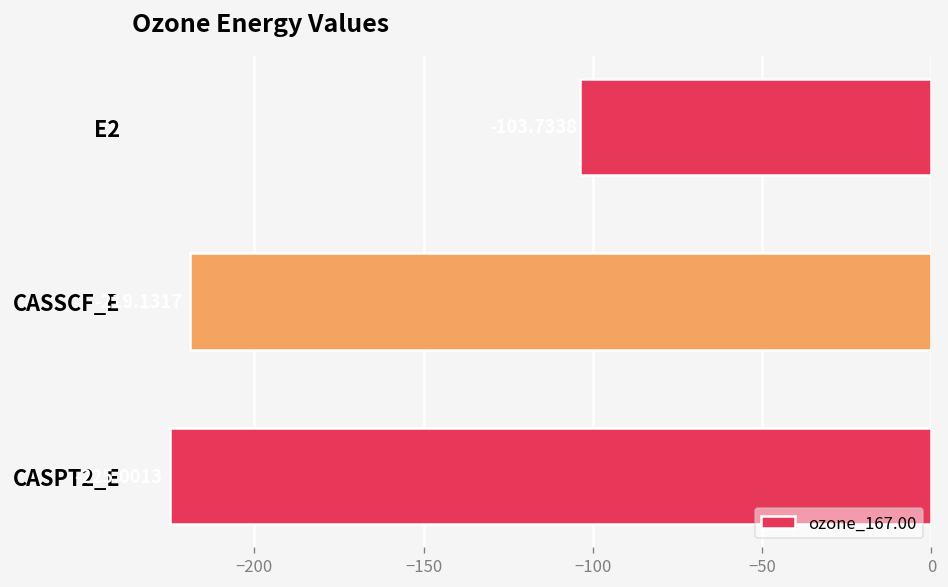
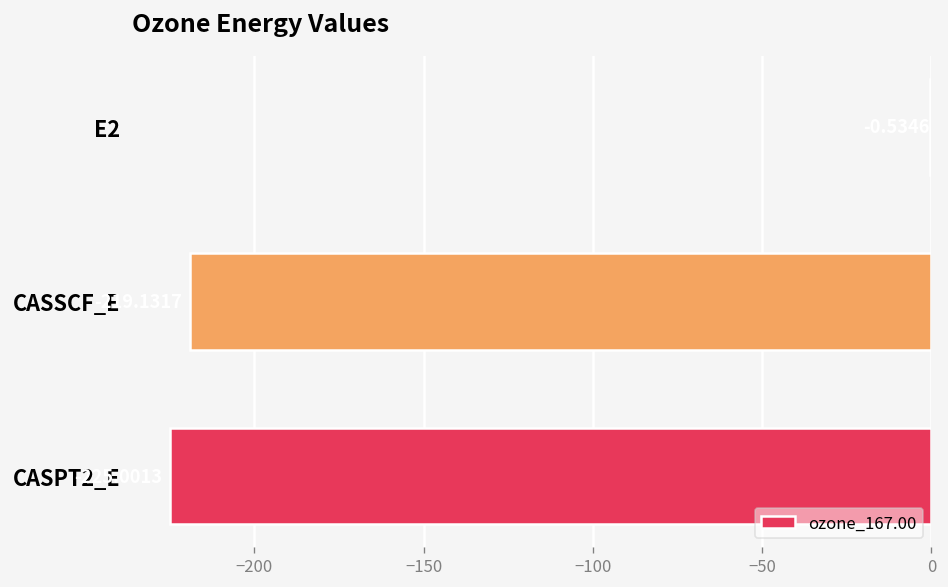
  {
-   "E2": -104,
+   "E2": -1,
    "CASSCF_E": -219,
    "CASPT2_E": -225
  }
